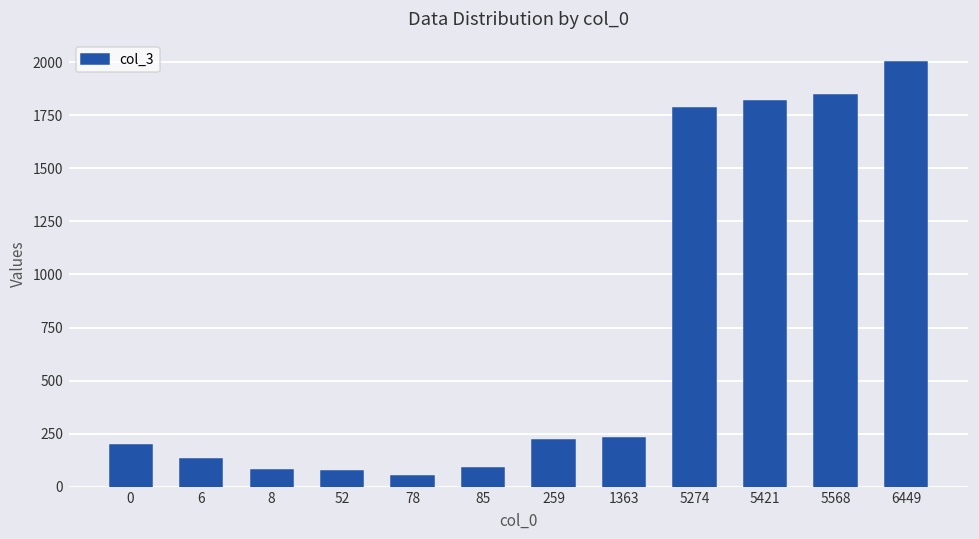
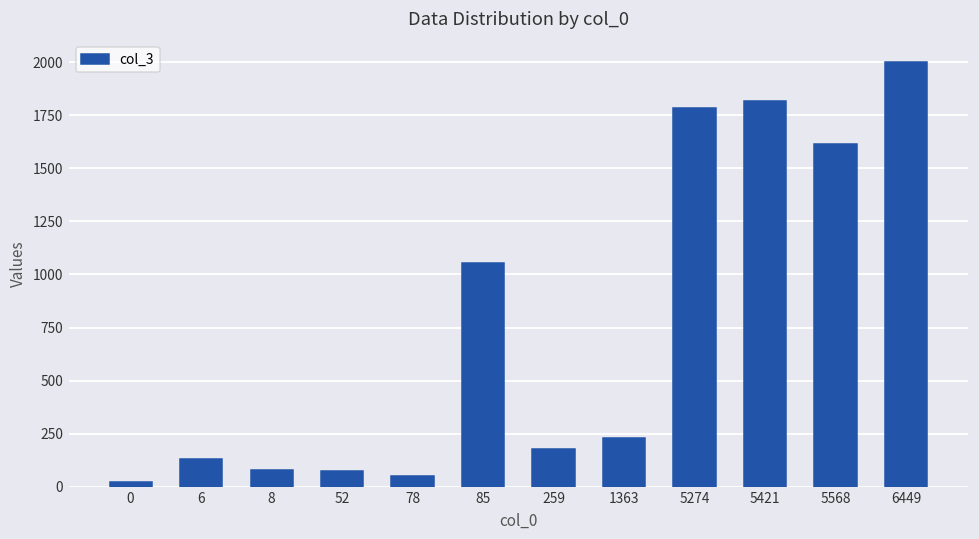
  {
-   "0": 200,
+   "0": 20,
    "6": 130,
    "8": 80,
    "52": 70,
    "78": 50,
-   "85": 90,
-   "259": 220,
+   "85": 1060,
+   "259": 180,
    "1363": 230,
    "5274": 1780,
    "5421": 1820,
-   "5568": 1850,
+   "5568": 1620,
    "6449": 2000
  }
